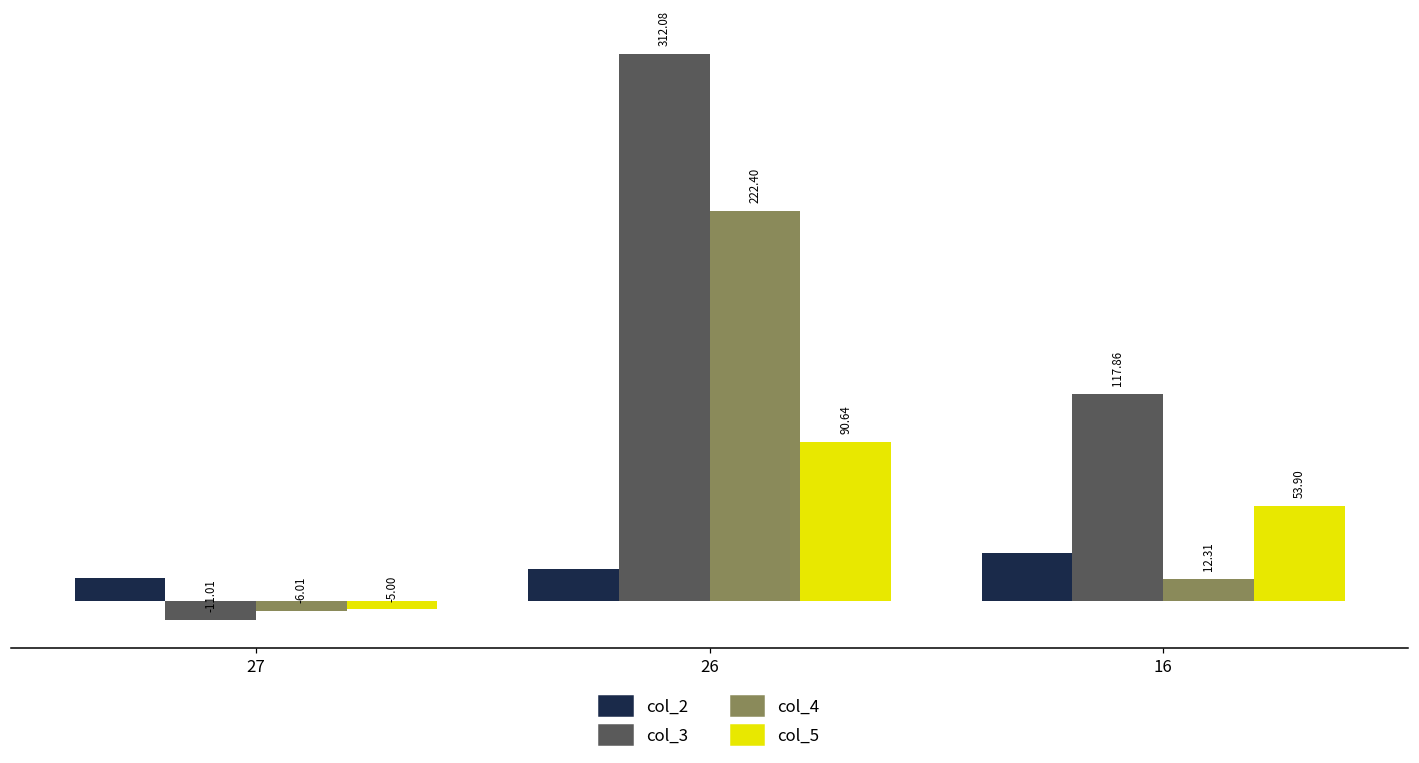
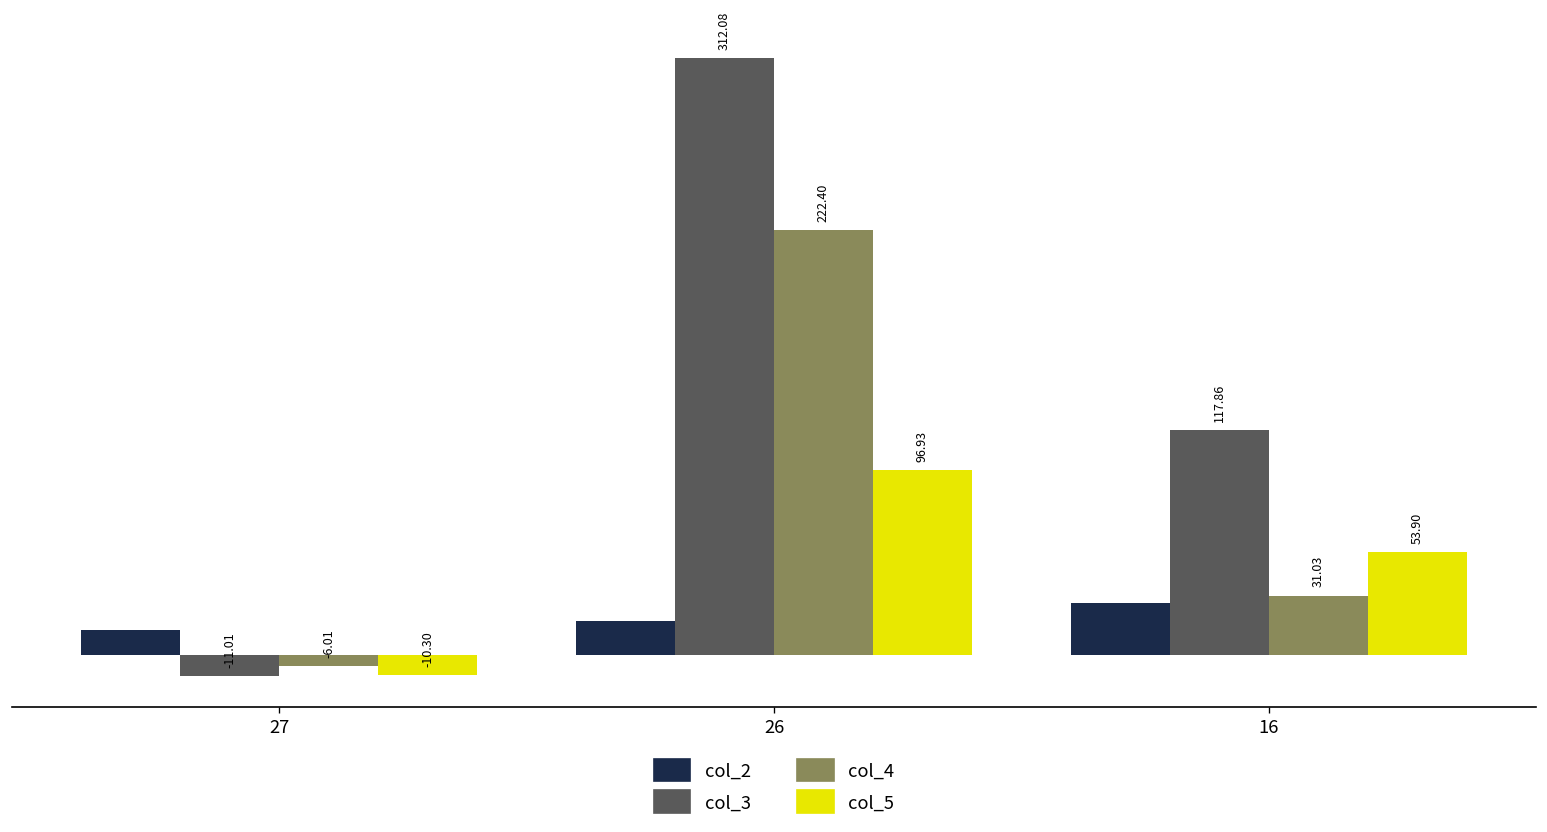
  {
    "col_3": {
      "27": -11.01,
      "26": 312.08,
      "16": 117.86
    },
    "col_4": {
      "27": -6.01,
      "26": 222.40,
-     "16": 12.31
+     "16": 31.03
    },
    "col_5": {
-     "27": -5.00,
-     "26": 90.64,
+     "27": -10.30,
+     "26": 96.93,
      "16": 53.90
    }
  }
